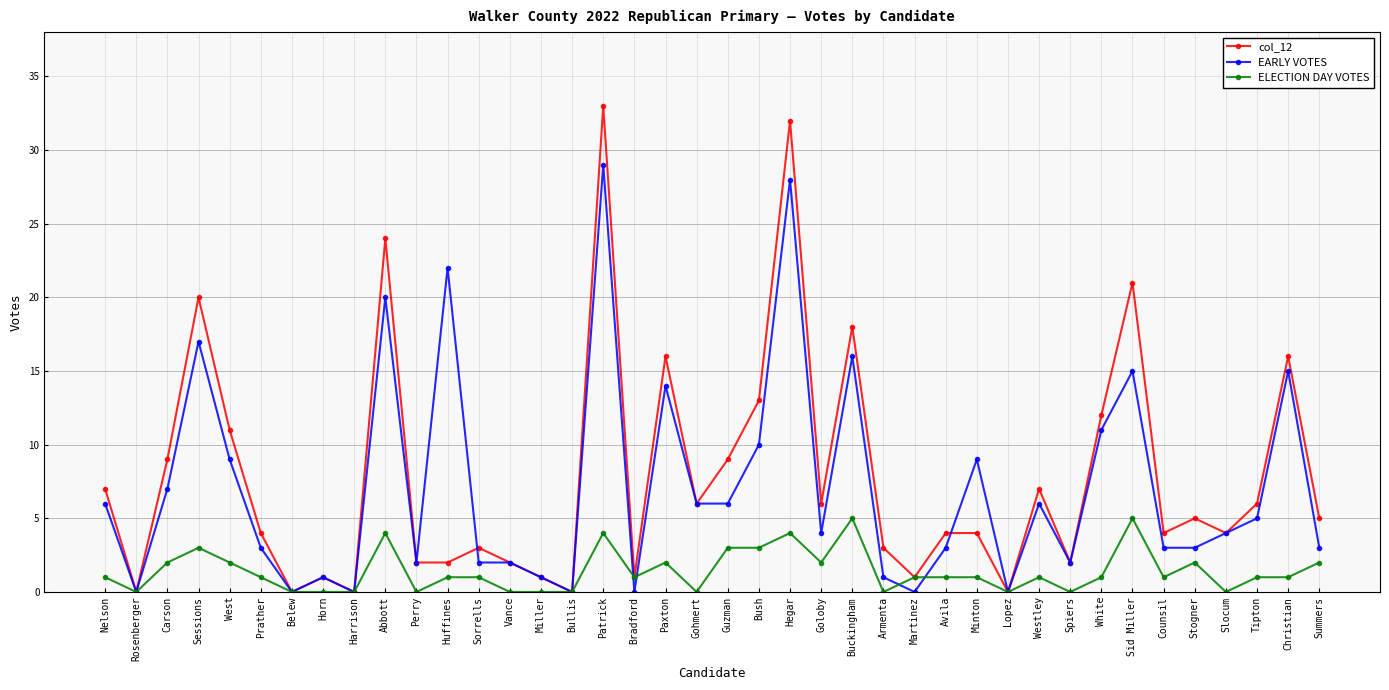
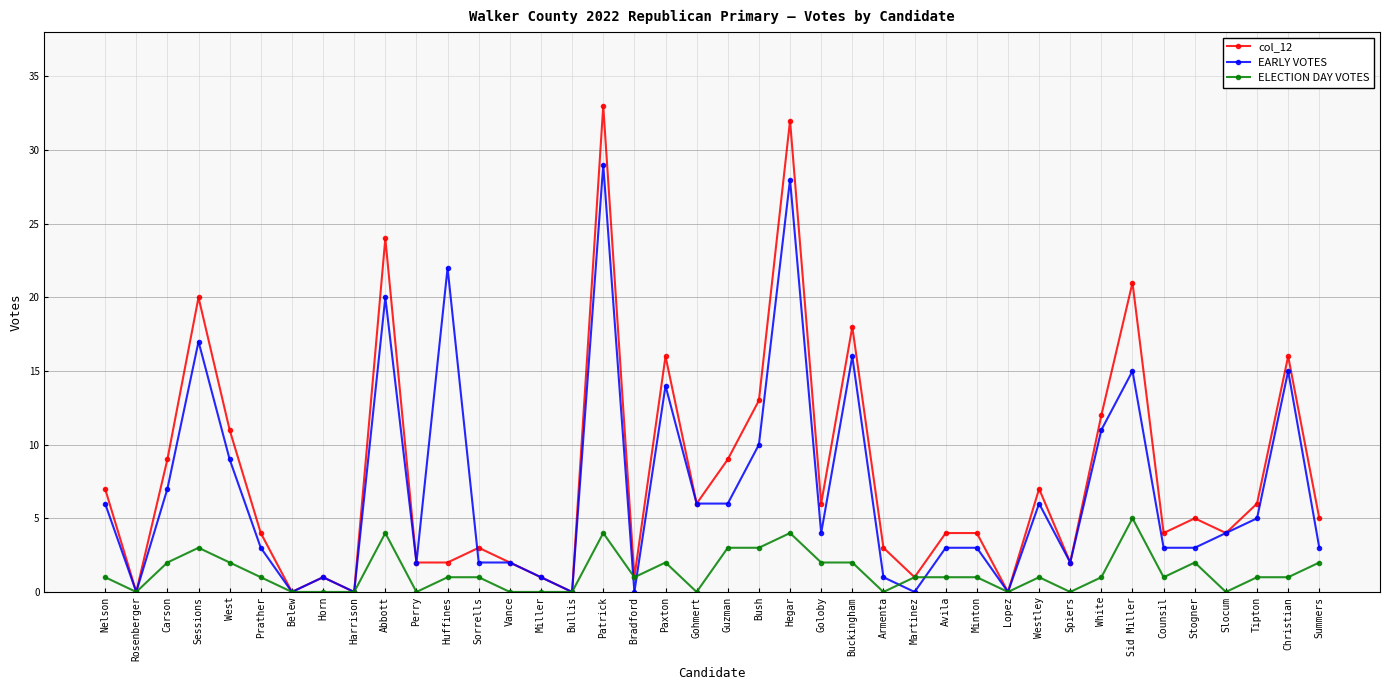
  {
    "col_12": {
      "Nelson": 7,
      "Carson": 9,
      "Sessions": 20,
      "West": 11,
      "Prather": 4,
      "Abbott": 24,
      "Huffines": 2,
      "Sorrells": 3,
      "Patrick": 33,
      "Paxton": 16,
      "Guzman": 9,
      "Bush": 13,
      "Hegar": 32,
      "Goloby": 6,
      "Buckingham": 18,
      "Armenta": 3,
      "Avila": 4,
      "Minton": 4,
      "Westley": 7,
      "White": 12,
      "Sid Miller": 21,
      "Counsil": 4,
      "Stogner": 5,
      "Tipton": 6,
      "Christian": 16,
      "Summers": 5
    },
    "EARLY VOTES": {
      "Nelson": 6,
      "Carson": 7,
      "Sessions": 17,
      "West": 9,
      "Prather": 3,
      "Abbott": 20,
      "Huffines": 22,
      "Sorrells": 2,
      "Patrick": 29,
      "Bradford": 0,
      "Paxton": 14,
      "Guzman": 6,
      "Bush": 10,
      "Hegar": 28,
      "Goloby": 4,
      "Buckingham": 16,
      "Armenta": 1,
      "Martinez": 0,
      "Avila": 3,
-     "Minton": 9,
+     "Minton": 3,
      "Westley": 6,
      "White": 11,
      "Sid Miller": 15,
      "Counsil": 3,
      "Stogner": 3,
      "Tipton": 5,
      "Christian": 15,
      "Summers": 3
    },
    "ELECTION DAY VOTES": {
      "Nelson": 1,
      "Carson": 2,
      "Sessions": 3,
      "West": 2,
      "Prather": 1,
      "Horn": 0,
      "Abbott": 4,
      "Perry": 0,
      "Huffines": 1,
      "Sorrells": 1,
      "Vance": 0,
      "Miller": 0,
      "Patrick": 4,
      "Paxton": 2,
      "Gohmert": 0,
      "Guzman": 3,
      "Bush": 3,
      "Hegar": 4,
      "Goloby": 2,
-     "Buckingham": 5,
+     "Buckingham": 2,
      "Armenta": 0,
      "Avila": 1,
      "Minton": 1,
      "Westley": 1,
      "Spiers": 0,
      "White": 1,
      "Sid Miller": 5,
      "Counsil": 1,
      "Stogner": 2,
      "Slocum": 0,
      "Tipton": 1,
      "Christian": 1,
      "Summers": 2
    }
  }
